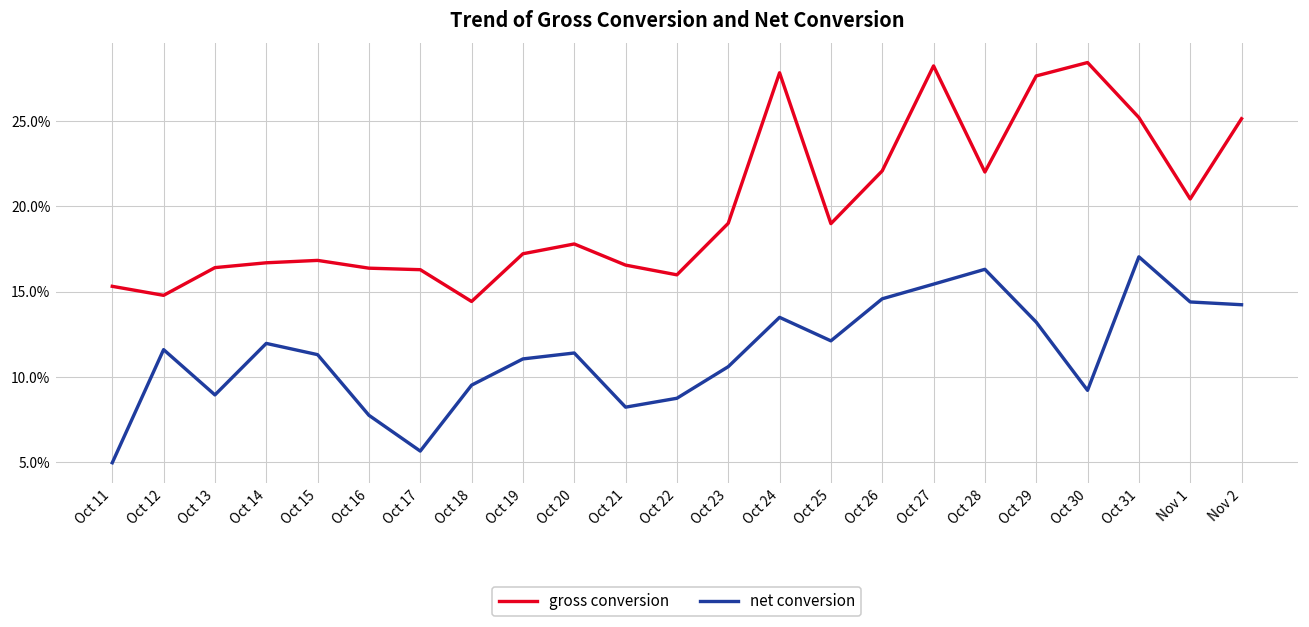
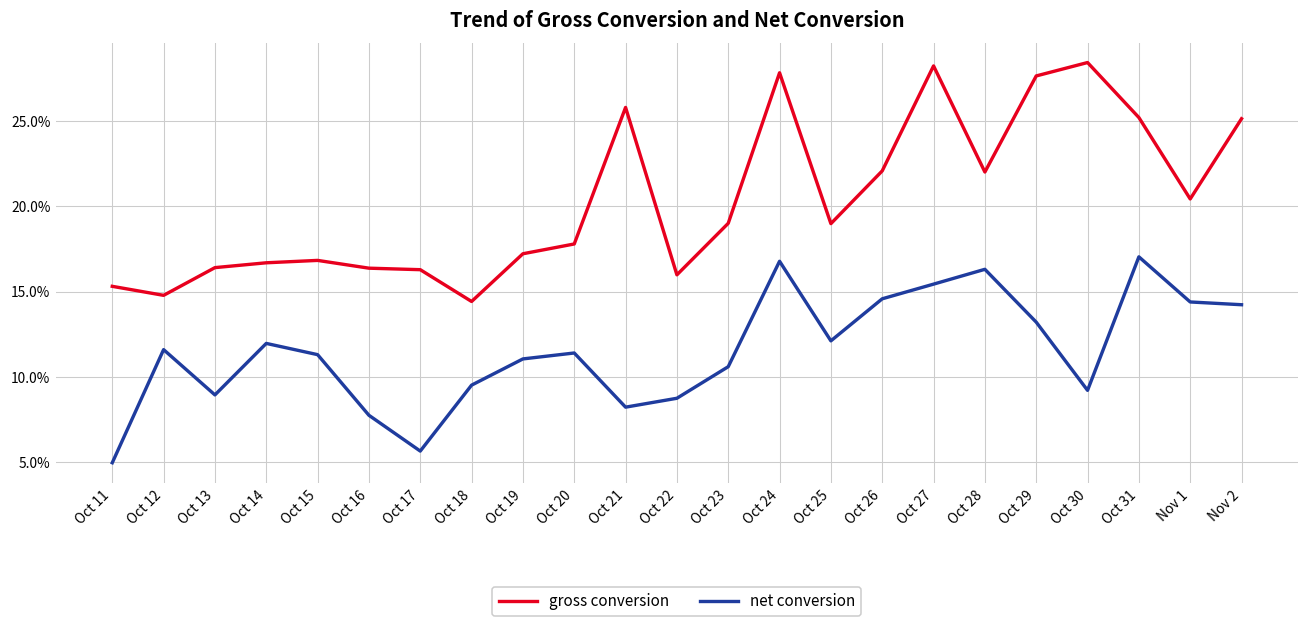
  {
    "gross conversion": {
      "Oct 11": "15.3%",
      "Oct 12": "14.8%",
      "Oct 13": "16.4%",
      "Oct 14": "16.7%",
      "Oct 15": "16.8%",
      "Oct 16": "16.4%",
      "Oct 17": "16.3%",
      "Oct 18": "14.4%",
      "Oct 19": "17.2%",
      "Oct 20": "17.8%",
-     "Oct 21": "16.6%",
+     "Oct 21": "25.8%",
      "Oct 22": "16.0%",
      "Oct 23": "19.0%",
      "Oct 24": "27.8%",
      "Oct 25": "19.0%",
      "Oct 26": "22.1%",
      "Oct 27": "28.2%",
      "Oct 28": "22.0%",
      "Oct 29": "27.6%",
      "Oct 30": "28.4%",
      "Oct 31": "25.2%",
      "Nov 1": "20.4%",
      "Nov 2": "25.1%"
    },
    "net conversion": {
      "Oct 11": "5.0%",
      "Oct 12": "11.6%",
      "Oct 13": "8.9%",
      "Oct 14": "12.0%",
      "Oct 15": "11.3%",
      "Oct 16": "7.7%",
      "Oct 17": "5.6%",
      "Oct 18": "9.5%",
      "Oct 19": "11.0%",
      "Oct 20": "11.4%",
      "Oct 21": "8.2%",
      "Oct 22": "8.7%",
      "Oct 23": "10.6%",
-     "Oct 24": "13.5%",
+     "Oct 24": "16.8%",
      "Oct 25": "12.1%",
      "Oct 26": "14.6%",
      "Oct 27": "15.4%",
      "Oct 28": "16.3%",
      "Oct 29": "13.2%",
      "Oct 30": "9.2%",
      "Oct 31": "17.0%",
      "Nov 1": "14.4%",
      "Nov 2": "14.2%"
    }
  }
